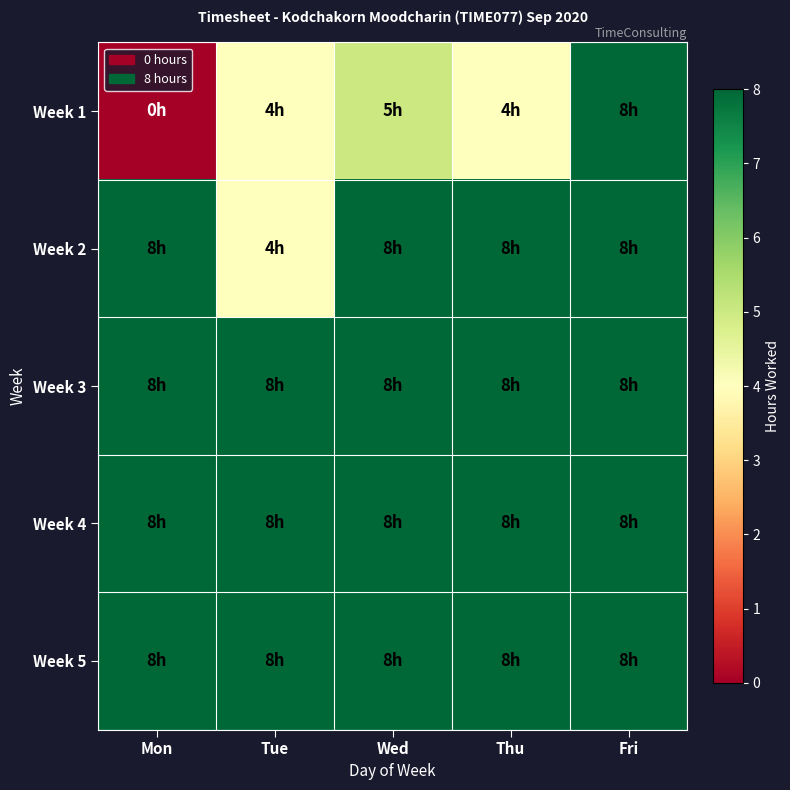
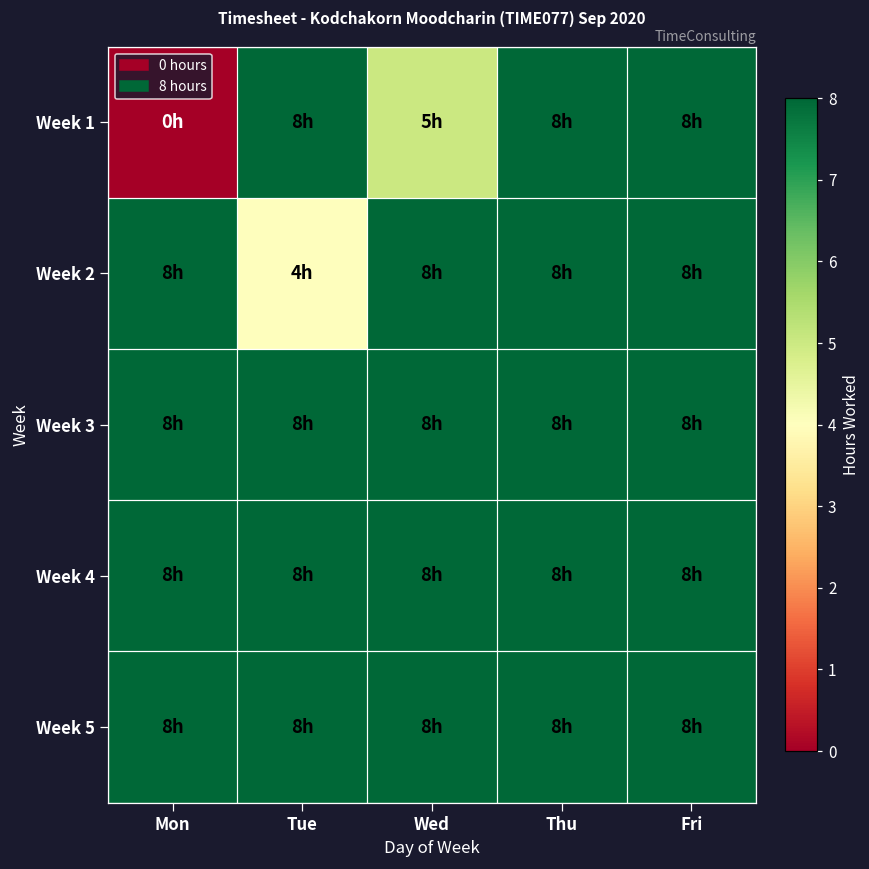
  {
    "Week 1": {
      "Mon": "0h",
-     "Tue": "4h",
+     "Tue": "8h",
      "Wed": "5h",
-     "Thu": "4h",
+     "Thu": "8h",
      "Fri": "8h"
    },
    "Week 2": {
      "Mon": "8h",
      "Tue": "4h",
      "Wed": "8h",
      "Thu": "8h",
      "Fri": "8h"
    },
    "Week 3": {
      "Mon": "8h",
      "Tue": "8h",
      "Wed": "8h",
      "Thu": "8h",
      "Fri": "8h"
    },
    "Week 4": {
      "Mon": "8h",
      "Tue": "8h",
      "Wed": "8h",
      "Thu": "8h",
      "Fri": "8h"
    },
    "Week 5": {
      "Mon": "8h",
      "Tue": "8h",
      "Wed": "8h",
      "Thu": "8h",
      "Fri": "8h"
    }
  }
